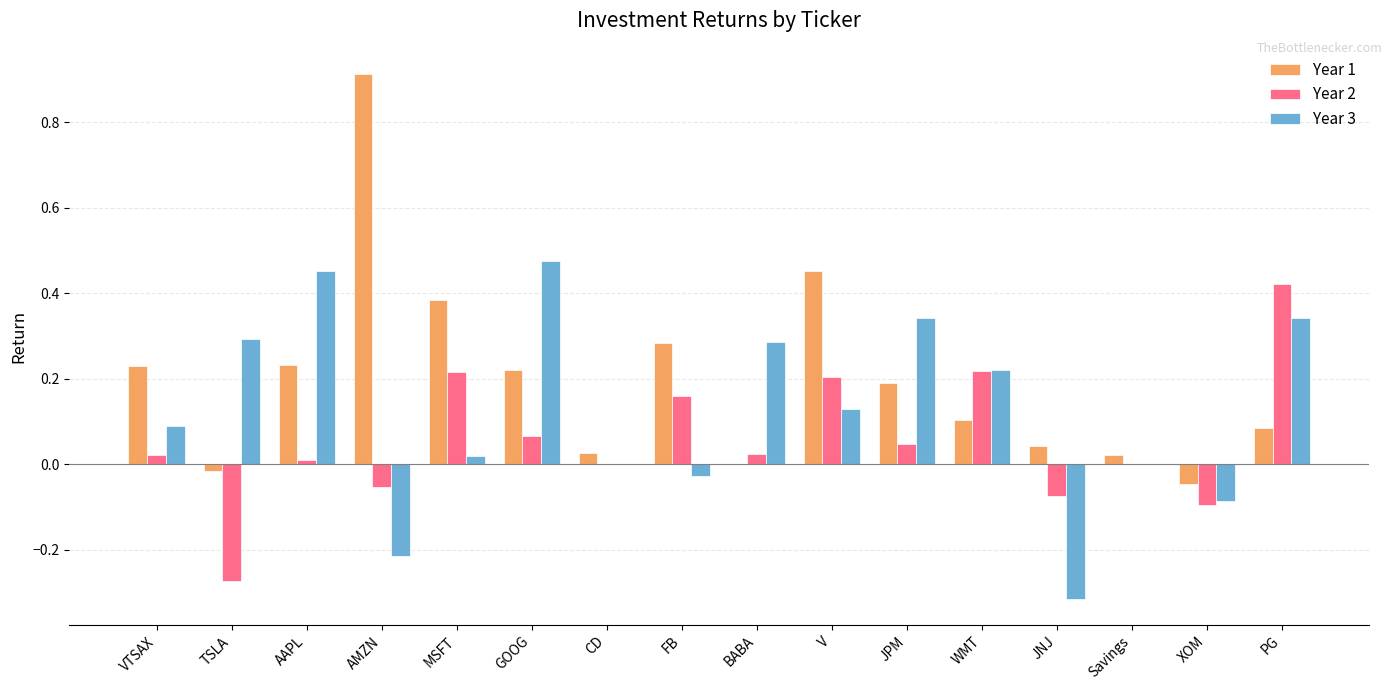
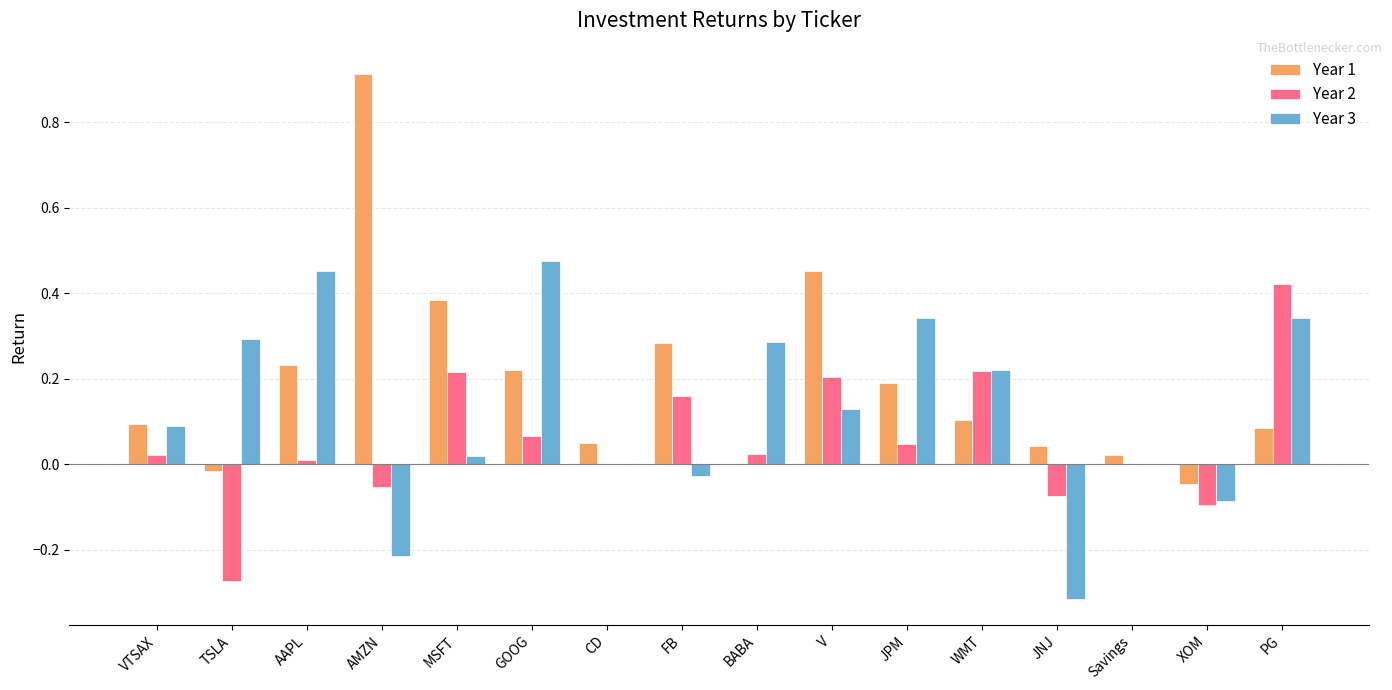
  {
    "Year 1": {
-     "VTSAX": 0.23,
+     "VTSAX": 0.09,
      "TSLA": -0.02,
      "AAPL": 0.23,
      "AMZN": 0.91,
      "MSFT": 0.38,
      "GOOG": 0.22,
-     "CD": 0.03,
+     "CD": 0.05,
      "FB": 0.28,
      "BABA": 0.00,
      "V": 0.45,
      "JPM": 0.19,
      "WMT": 0.10,
      "JNJ": 0.04,
      "Savings": 0.02,
      "XOM": -0.05,
      "PG": 0.08
    },
    "Year 2": {
      "VTSAX": 0.02,
      "TSLA": -0.27,
      "AAPL": 0.01,
      "AMZN": -0.05,
      "MSFT": 0.22,
      "GOOG": 0.07,
      "CD": 0.00,
      "FB": 0.16,
      "BABA": 0.02,
      "V": 0.20,
      "JPM": 0.05,
      "WMT": 0.22,
      "JNJ": -0.07,
      "Savings": 0.00,
      "XOM": -0.10,
      "PG": 0.42
    },
    "Year 3": {
      "VTSAX": 0.09,
      "TSLA": 0.29,
      "AAPL": 0.45,
      "AMZN": -0.21,
      "MSFT": 0.02,
      "GOOG": 0.47,
      "CD": 0.00,
      "FB": -0.03,
      "BABA": 0.28,
      "V": 0.13,
      "JPM": 0.34,
      "WMT": 0.22,
      "JNJ": -0.32,
      "Savings": 0.00,
      "XOM": -0.09,
      "PG": 0.34
    }
  }
